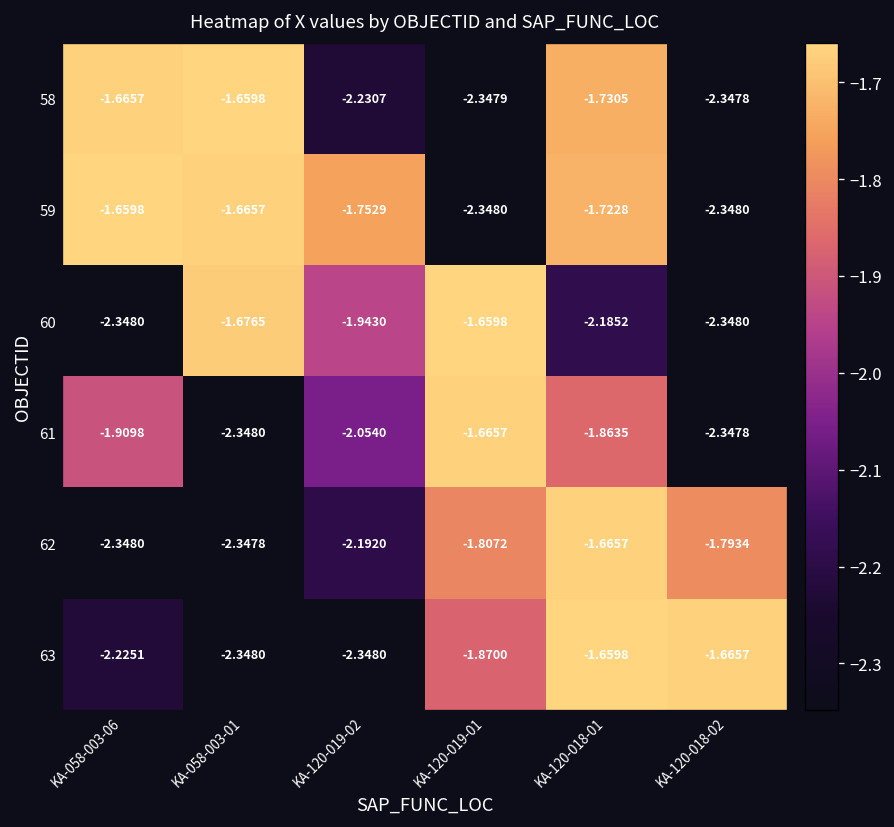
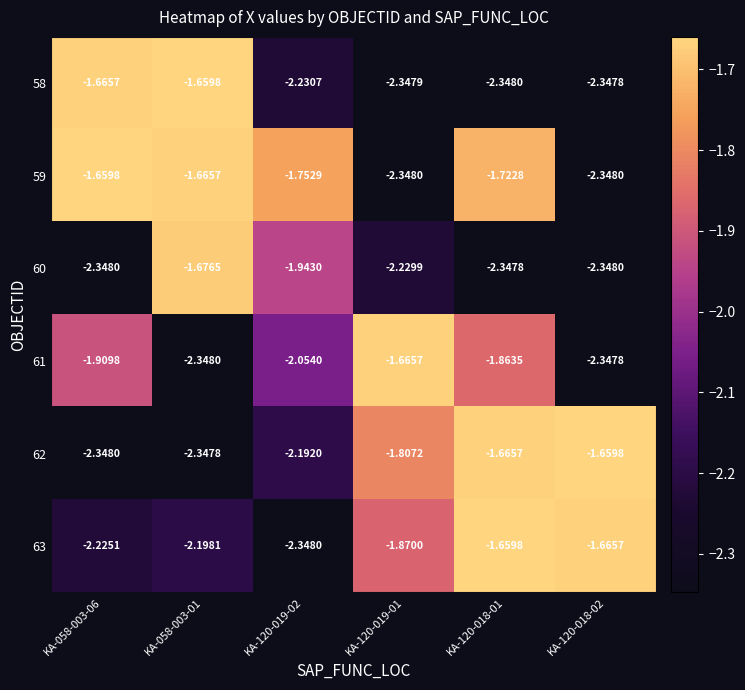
  {
    "58": {
      "KA-058-003-06": -1.6657,
      "KA-058-003-01": -1.6598,
      "KA-120-019-02": -2.2307,
      "KA-120-019-01": -2.3479,
-     "KA-120-018-01": -1.7305,
+     "KA-120-018-01": -2.3480,
      "KA-120-018-02": -2.3478
    },
    "59": {
      "KA-058-003-06": -1.6598,
      "KA-058-003-01": -1.6657,
      "KA-120-019-02": -1.7529,
      "KA-120-019-01": -2.3480,
      "KA-120-018-01": -1.7228,
      "KA-120-018-02": -2.3480
    },
    "60": {
      "KA-058-003-06": -2.3480,
      "KA-058-003-01": -1.6765,
      "KA-120-019-02": -1.9430,
-     "KA-120-019-01": -1.6598,
-     "KA-120-018-01": -2.1852,
+     "KA-120-019-01": -2.2299,
+     "KA-120-018-01": -2.3478,
      "KA-120-018-02": -2.3480
    },
    "61": {
      "KA-058-003-06": -1.9098,
      "KA-058-003-01": -2.3480,
      "KA-120-019-02": -2.0540,
      "KA-120-019-01": -1.6657,
      "KA-120-018-01": -1.8635,
      "KA-120-018-02": -2.3478
    },
    "62": {
      "KA-058-003-06": -2.3480,
      "KA-058-003-01": -2.3478,
      "KA-120-019-02": -2.1920,
      "KA-120-019-01": -1.8072,
      "KA-120-018-01": -1.6657,
-     "KA-120-018-02": -1.7934
+     "KA-120-018-02": -1.6598
    },
    "63": {
      "KA-058-003-06": -2.2251,
-     "KA-058-003-01": -2.3480,
+     "KA-058-003-01": -2.1981,
      "KA-120-019-02": -2.3480,
      "KA-120-019-01": -1.8700,
      "KA-120-018-01": -1.6598,
      "KA-120-018-02": -1.6657
    }
  }
